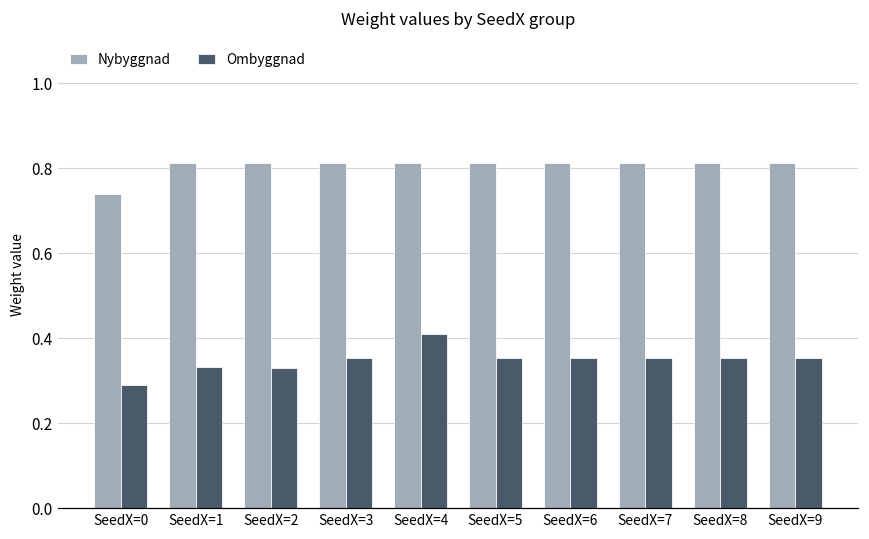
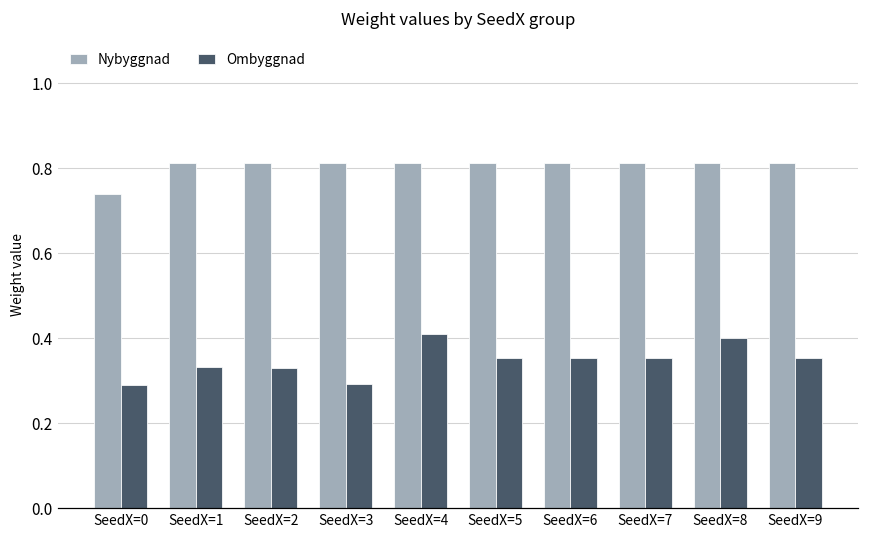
  {
    "Nybyggnad": {
      "SeedX=0": 0.74,
      "SeedX=1": 0.81,
      "SeedX=2": 0.81,
      "SeedX=3": 0.81,
      "SeedX=4": 0.81,
      "SeedX=5": 0.81,
      "SeedX=6": 0.81,
      "SeedX=7": 0.81,
      "SeedX=8": 0.81,
      "SeedX=9": 0.81
    },
    "Ombyggnad": {
      "SeedX=0": 0.29,
      "SeedX=1": 0.33,
      "SeedX=2": 0.33,
-     "SeedX=3": 0.35,
+     "SeedX=3": 0.29,
      "SeedX=4": 0.41,
      "SeedX=5": 0.35,
      "SeedX=6": 0.35,
      "SeedX=7": 0.35,
-     "SeedX=8": 0.35,
+     "SeedX=8": 0.40,
      "SeedX=9": 0.35
    }
  }
